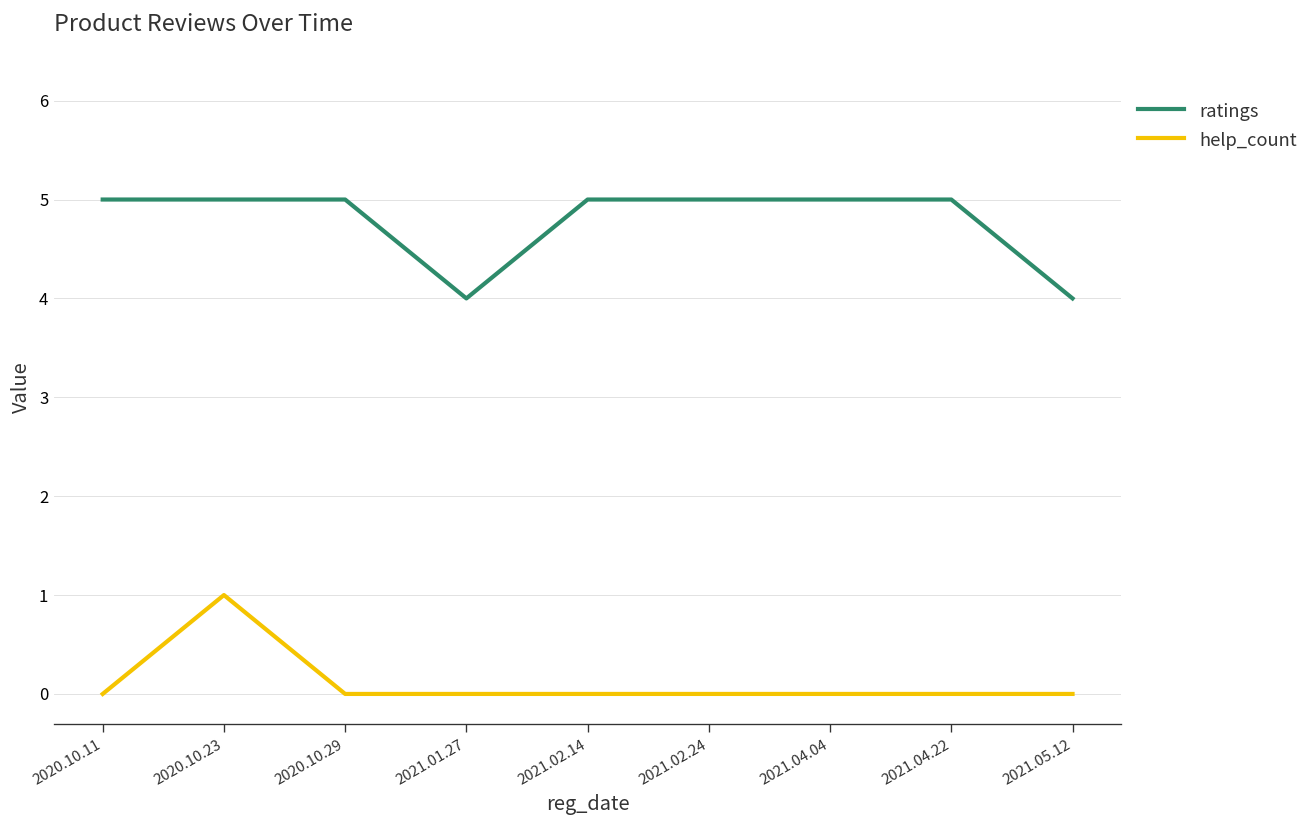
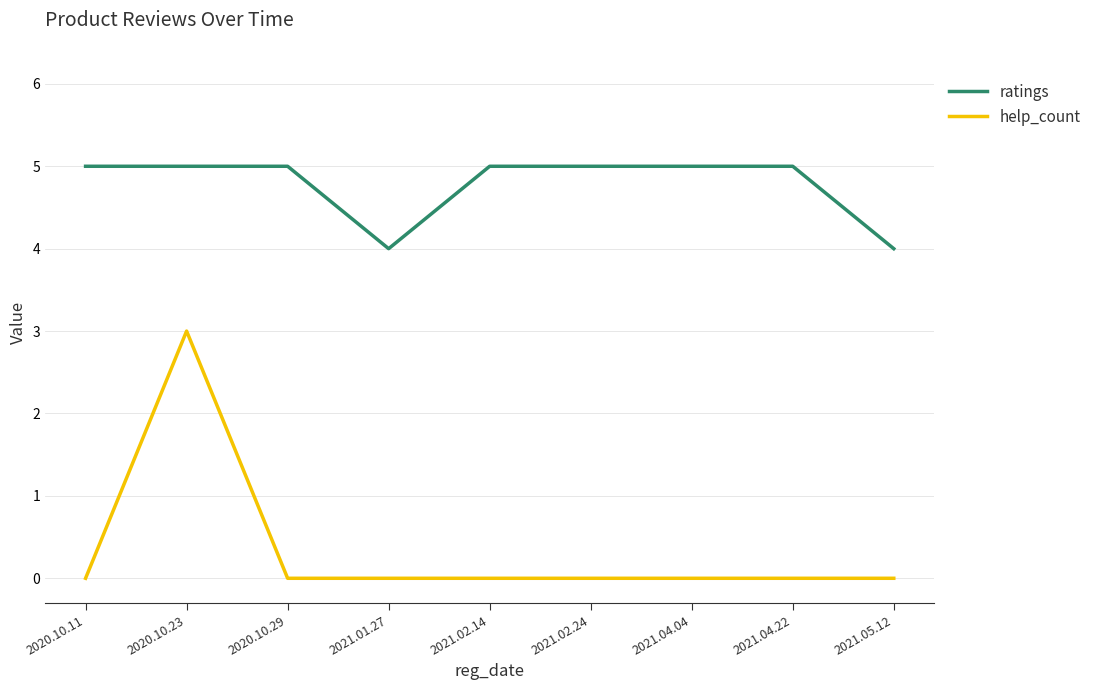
  {
    "ratings": {
      "2020.10.11": 5,
      "2020.10.23": 5,
      "2020.10.29": 5,
      "2021.01.27": 4,
      "2021.02.14": 5,
      "2021.02.24": 5,
      "2021.04.04": 5,
      "2021.04.22": 5,
      "2021.05.12": 4
    },
    "help_count": {
      "2020.10.11": 0,
-     "2020.10.23": 1,
+     "2020.10.23": 3,
      "2020.10.29": 0,
      "2021.01.27": 0,
      "2021.02.14": 0,
      "2021.02.24": 0,
      "2021.04.04": 0,
      "2021.04.22": 0,
      "2021.05.12": 0
    }
  }
